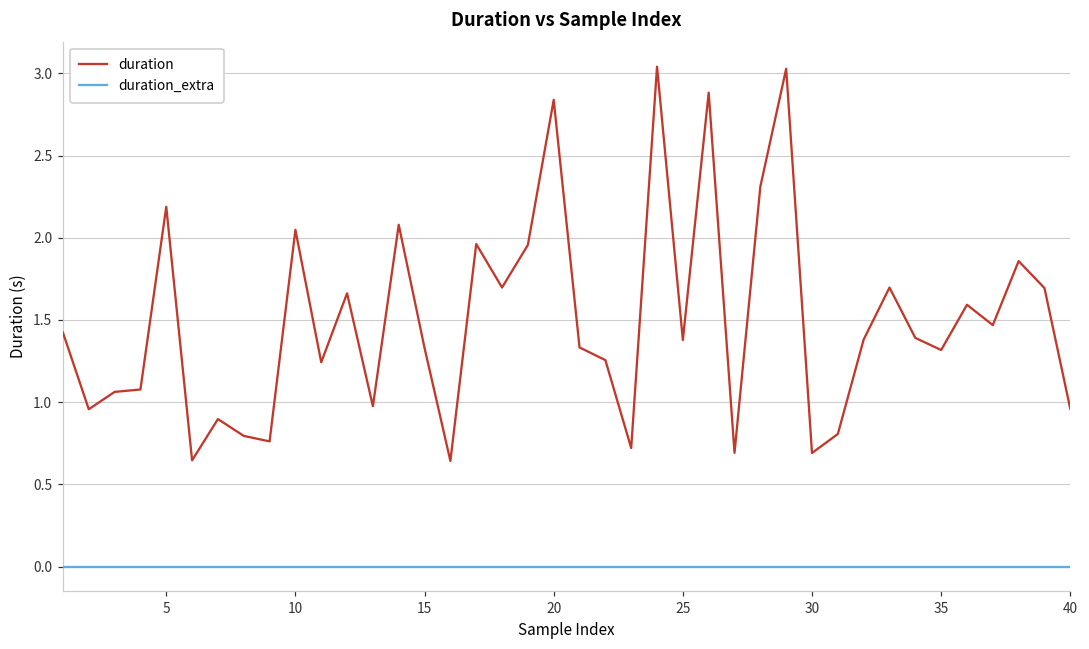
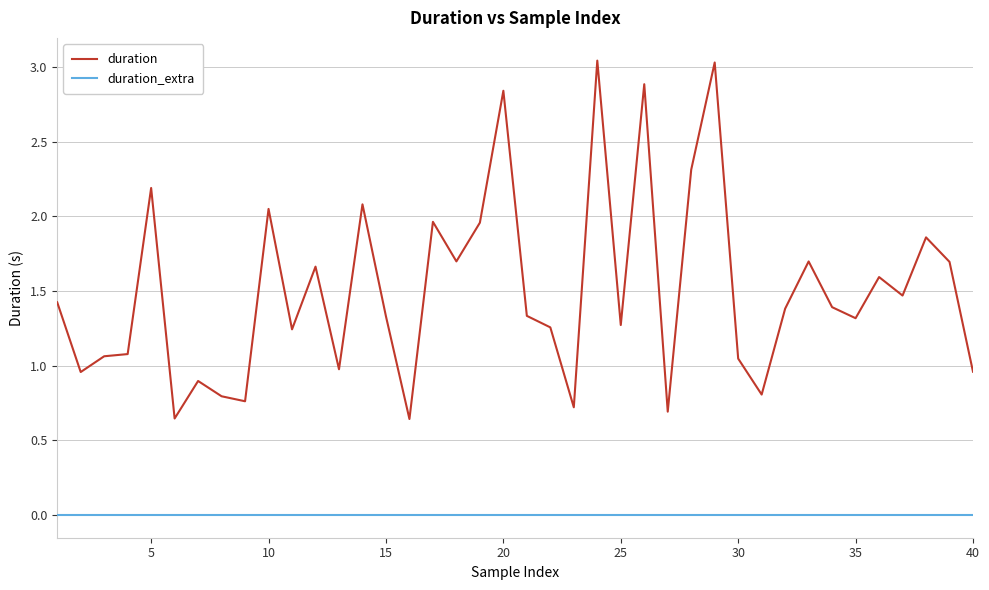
  {
    "duration": {
      "5": 2.19,
      "10": 2.05,
      "15": 1.33,
      "20": 2.84,
-     "25": 1.38,
-     "30": 0.69,
+     "25": 1.27,
+     "30": 1.05,
      "35": 1.32,
      "40": 0.96
    },
    "duration_extra": {
      "5": 0.00,
      "10": 0.00,
      "15": 0.00,
      "20": 0.00,
      "25": 0.00,
      "30": 0.00,
      "35": 0.00,
      "40": 0.00
    }
  }
